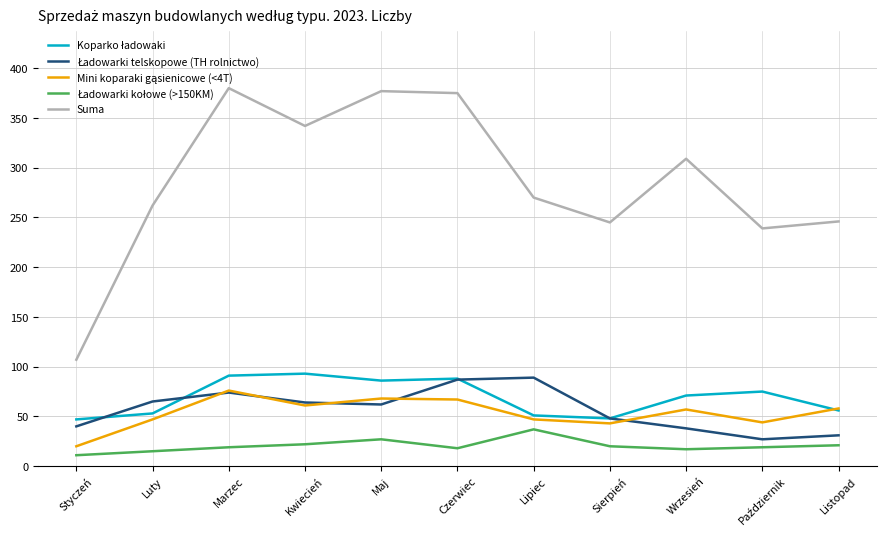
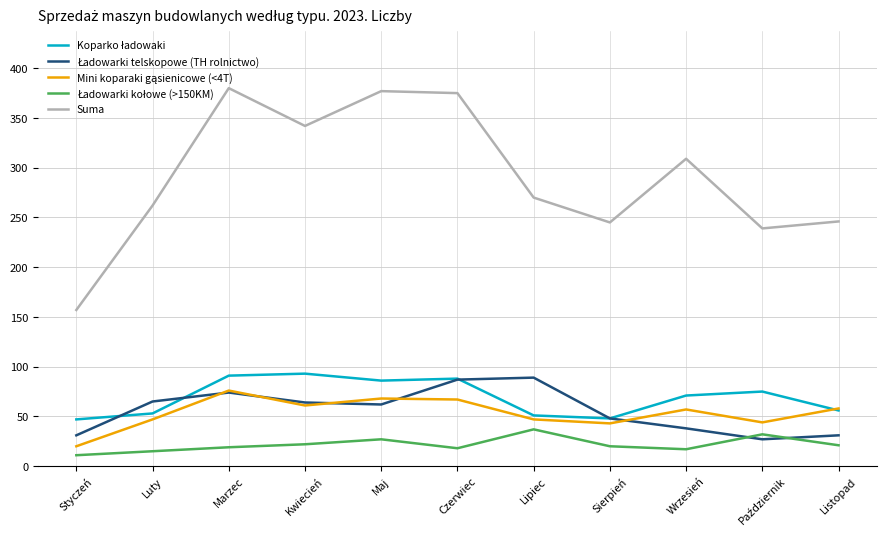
  {
    "Koparko ładowaki": {
      "Styczeń": 50,
      "Luty": 50,
      "Marzec": 90,
      "Kwiecień": 90,
      "Maj": 90,
      "Lipiec": 50,
      "Wrzesień": 70,
      "Październik": 80
    },
    "Ładowarki telskopowe (TH rolnictwo)": {
-     "Styczeń": 40,
+     "Styczeń": 30,
      "Luty": 70,
      "Kwiecień": 60,
      "Maj": 60,
      "Lipiec": 90,
      "Wrzesień": 40,
      "Październik": 30,
      "Listopad": 30
    },
    "Mini koparaki gąsienicowe (<4T)": {
      "Styczeń": 20,
      "Luty": 50,
      "Kwiecień": 60,
      "Maj": 70,
      "Czerwiec": 70,
      "Lipiec": 50,
      "Sierpień": 40,
      "Wrzesień": 60,
      "Październik": 40
    },
    "Ładowarki kołowe (>150KM)": {
      "Styczeń": 10,
      "Luty": 20,
      "Marzec": 20,
      "Kwiecień": 20,
      "Maj": 30,
      "Czerwiec": 20,
      "Lipiec": 40,
      "Sierpień": 20,
      "Wrzesień": 20,
-     "Październik": 20,
+     "Październik": 30,
      "Listopad": 20
    },
    "Suma": {
-     "Styczeń": 110,
+     "Styczeń": 160,
      "Luty": 260,
      "Marzec": 380,
      "Kwiecień": 340,
      "Maj": 380,
      "Czerwiec": 380,
      "Lipiec": 270,
      "Sierpień": 250,
      "Wrzesień": 310,
      "Październik": 240,
      "Listopad": 250
    }
  }
